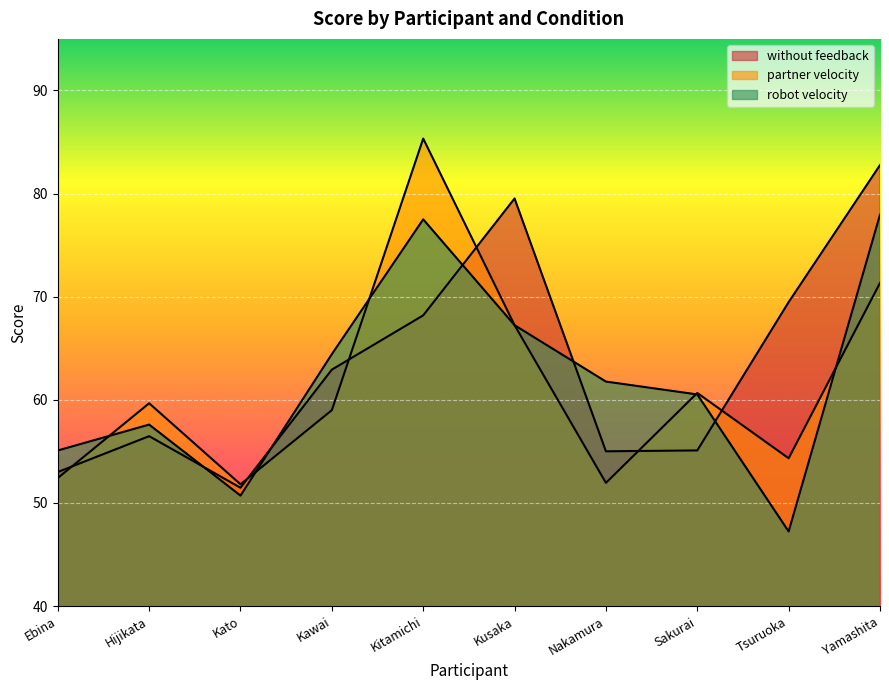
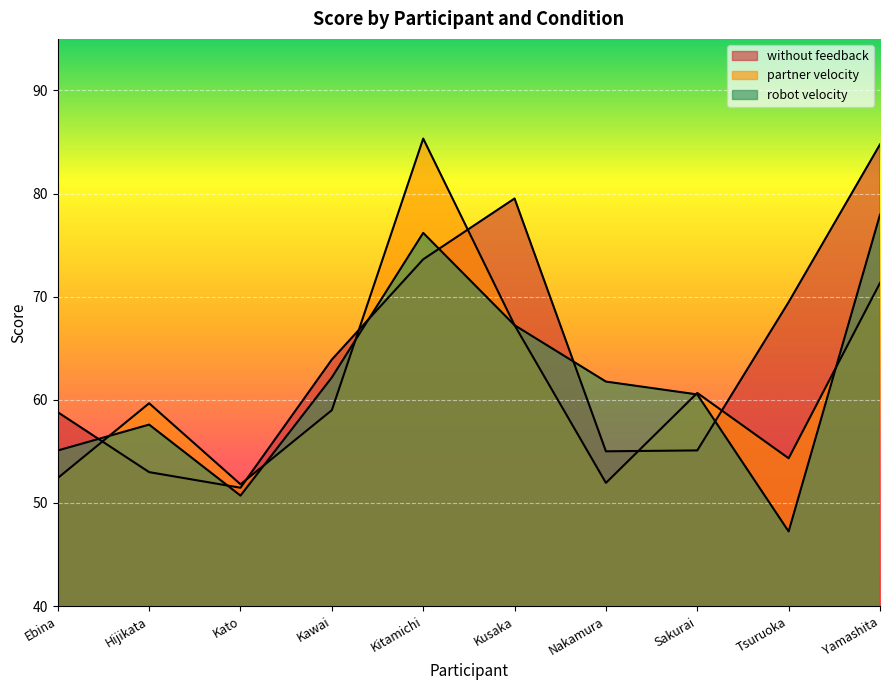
  {
    "without feedback": {
-     "Ebina": 53.0,
-     "Hijikata": 56.5,
+     "Ebina": 58.8,
+     "Hijikata": 53.0,
      "Kato": 51.5,
-     "Kawai": 62.9,
-     "Kitamichi": 68.2,
+     "Kawai": 63.9,
+     "Kitamichi": 73.6,
      "Kusaka": 79.5,
      "Nakamura": 55.0,
      "Sakurai": 55.1,
      "Tsuruoka": 69.5,
-     "Yamashita": 82.8
+     "Yamashita": 84.8
    },
    "partner velocity": {
      "Ebina": 52.4,
      "Hijikata": 59.7,
      "Kato": 51.8,
      "Kawai": 59.0,
      "Kitamichi": 85.3,
      "Nakamura": 51.9,
      "Tsuruoka": 54.3,
      "Yamashita": 71.3
    },
    "robot velocity": {
      "Ebina": 55.1,
      "Hijikata": 57.6,
      "Kato": 50.7,
-     "Kawai": 64.4,
-     "Kitamichi": 77.5,
+     "Kawai": 62.2,
+     "Kitamichi": 76.2,
      "Nakamura": 61.8,
      "Tsuruoka": 47.2,
      "Yamashita": 78.0
    }
  }
